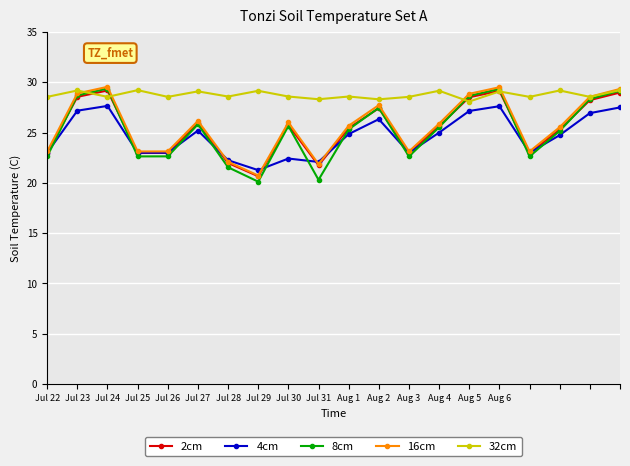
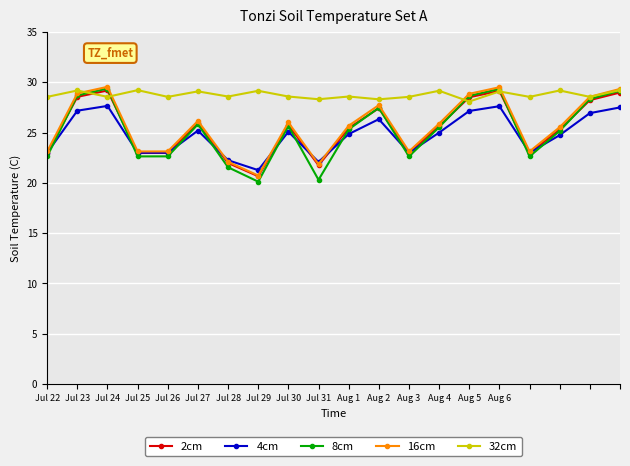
  {
    "4cm": {
      "Jul 23": 27.2,
      "Jul 24": 27.6,
      "Jul 27": 25.2,
      "Jul 29": 21.3,
-     "Jul 30": 22.4,
+     "Jul 30": 25.1,
      "Aug 1": 24.8,
      "Aug 2": 26.3,
      "Aug 4": 25.0,
      "Aug 5": 27.1,
      "Aug 6": 27.6
    },
    "8cm": {
      "Jul 22": 22.6,
      "Jul 25": 22.6,
      "Jul 26": 22.6,
      "Jul 28": 21.5,
      "Jul 29": 20.1,
      "Jul 31": 20.3,
      "Aug 3": 22.6
    },
    "16cm": {
      "Aug 2": 27.7
    },
    "32cm": {
      "Jul 22": 28.5,
      "Jul 23": 29.2,
      "Jul 24": 28.5,
      "Jul 25": 29.2,
      "Jul 26": 28.5,
      "Jul 27": 29.1,
      "Jul 28": 28.6,
      "Jul 29": 29.2,
      "Jul 30": 28.6,
      "Jul 31": 28.3,
      "Aug 1": 28.6,
      "Aug 2": 28.3,
      "Aug 3": 28.5,
      "Aug 4": 29.2,
      "Aug 5": 28.1
    }
  }
